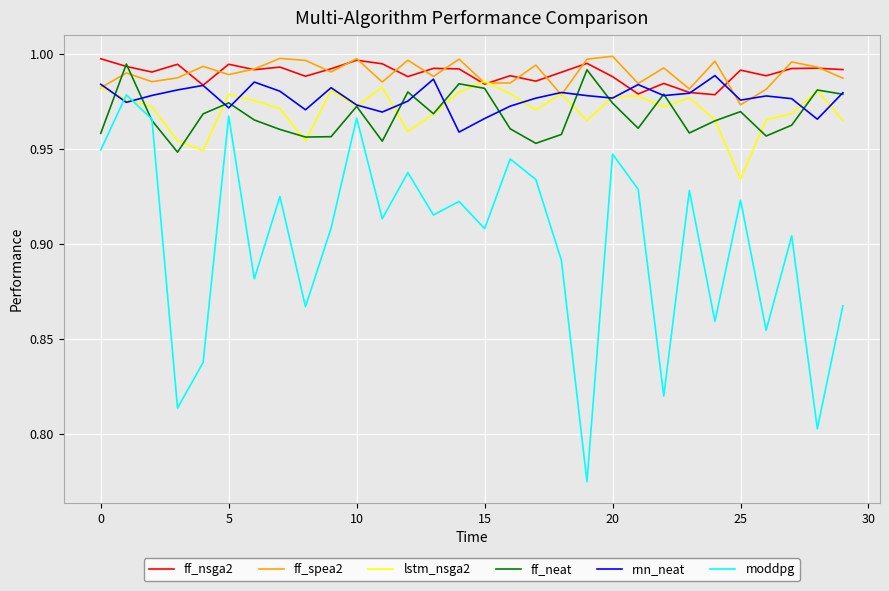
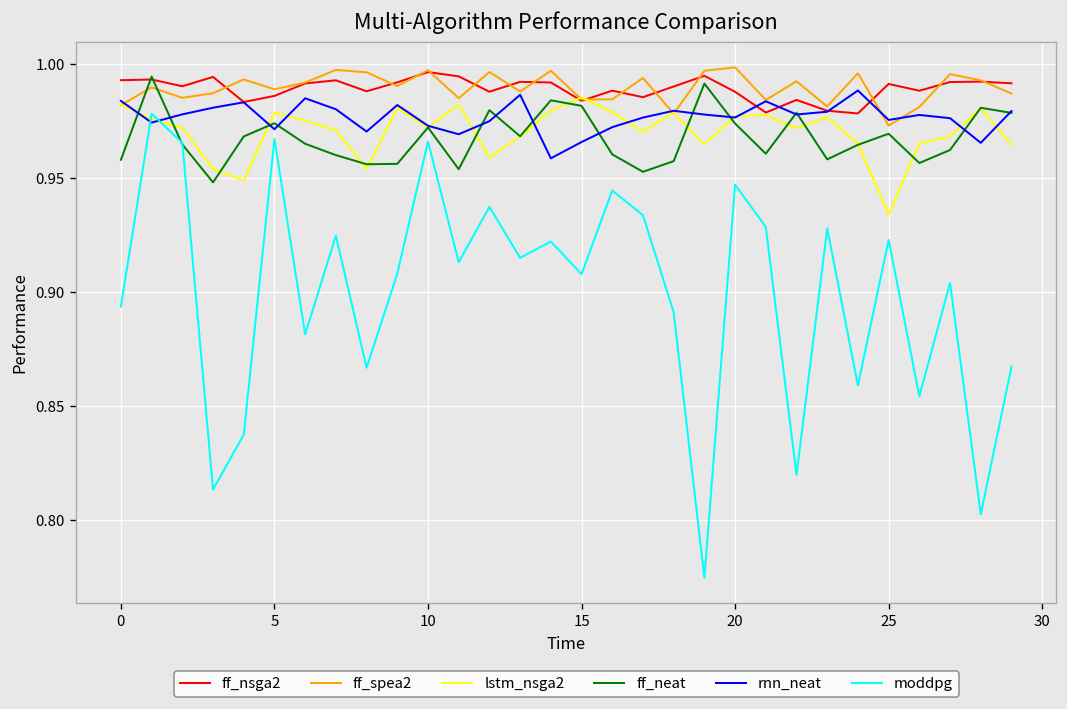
  {
    "ff_nsga2": {
-     "0": 0.997,
-     "5": 0.994,
+     "0": 0.993,
+     "5": 0.986,
      "20": 0.988,
      "25": 0.991
    },
    "ff_spea2": {
      "5": 0.989,
      "20": 0.999,
      "25": 0.973
    },
    "lstm_nsga2": {
      "5": 0.979,
      "25": 0.934
    },
    "ff_neat": {
      "0": 0.958,
      "5": 0.974,
      "15": 0.982,
      "20": 0.974,
      "25": 0.970
    },
    "rnn_neat": {
      "0": 0.984,
      "5": 0.971,
      "15": 0.966,
      "25": 0.976
    },
    "moddpg": {
-     "0": 0.949,
+     "0": 0.894,
      "5": 0.967,
      "10": 0.966,
      "15": 0.908,
      "20": 0.947,
      "25": 0.923
    }
  }
